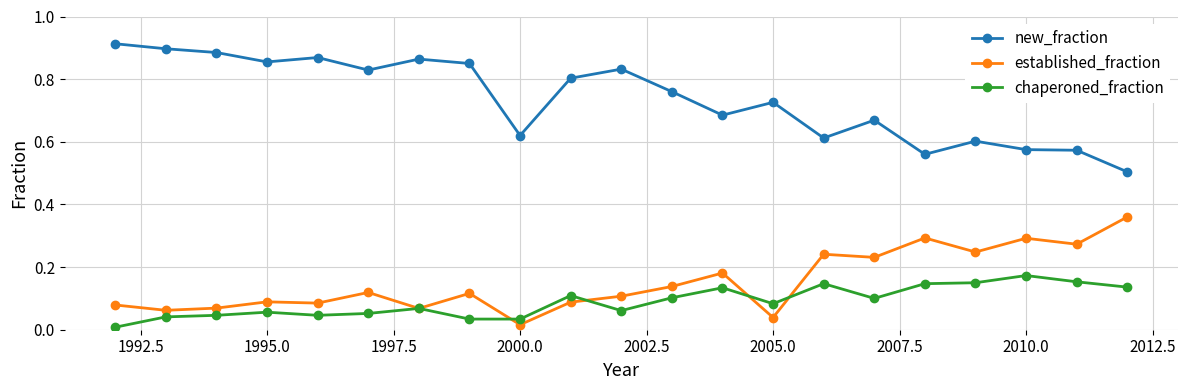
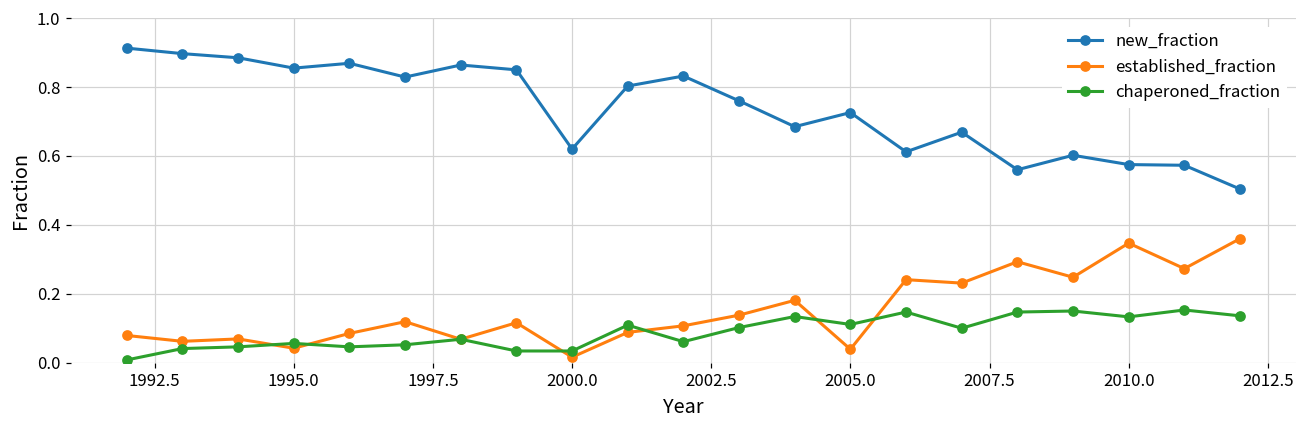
  {
    "new_fraction": {
      "1995.0": 0.86,
      "2000.0": 0.62,
      "2005.0": 0.73,
      "2010.0": 0.58
    },
    "established_fraction": {
-     "1995.0": 0.09,
+     "1995.0": 0.04,
      "2000.0": 0.02,
      "2005.0": 0.04,
-     "2010.0": 0.29
+     "2010.0": 0.35
    },
    "chaperoned_fraction": {
      "1995.0": 0.06,
      "2000.0": 0.03,
-     "2005.0": 0.08,
-     "2010.0": 0.17
+     "2005.0": 0.11,
+     "2010.0": 0.13
    }
  }
